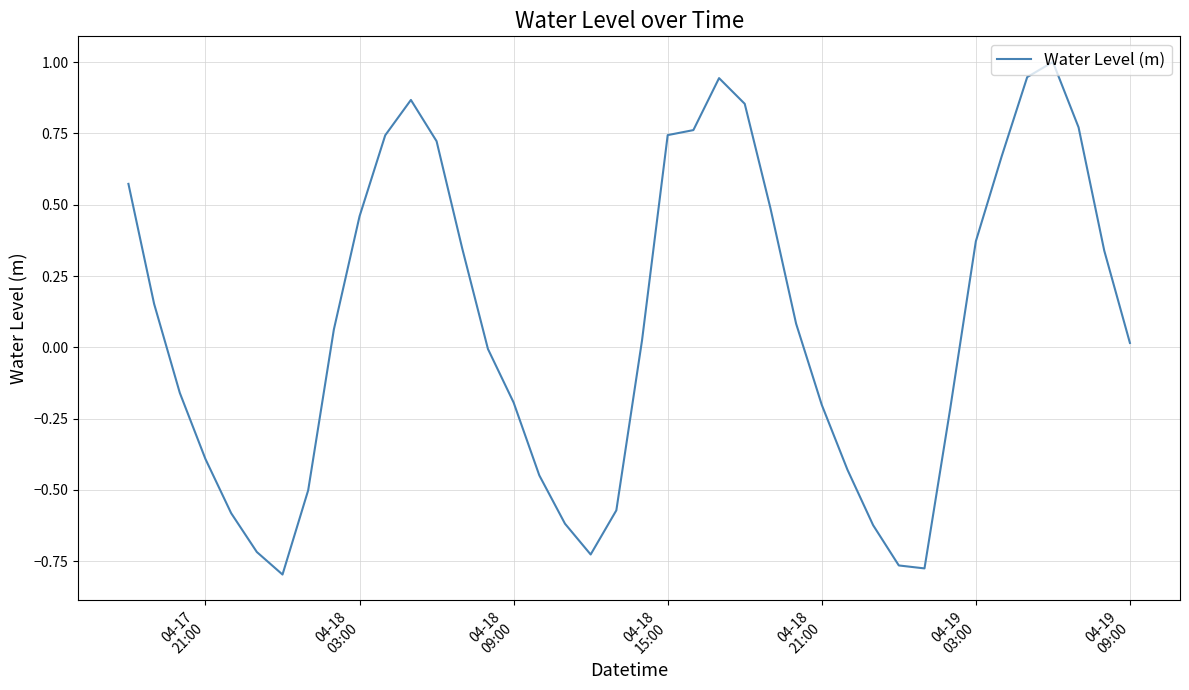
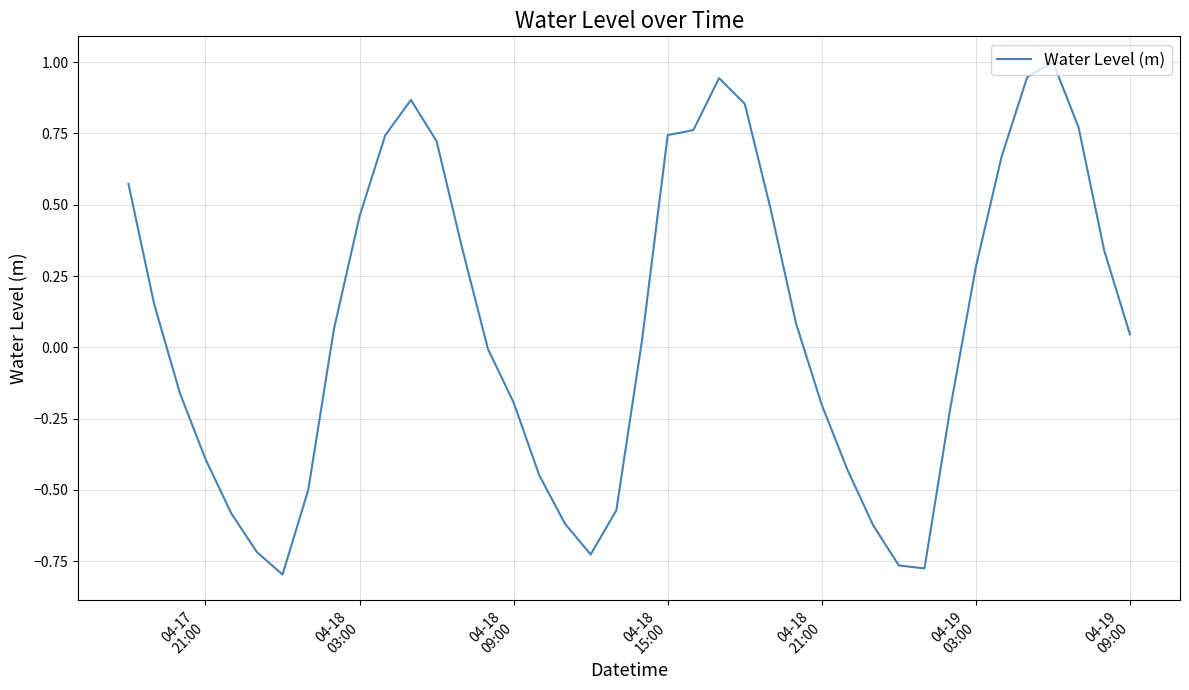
  {
    "04-17 21:00": -0.39,
    "04-18 03:00": 0.46,
    "04-18 09:00": -0.19,
    "04-18 15:00": 0.74,
    "04-18 21:00": -0.20,
-   "04-19 03:00": 0.37,
-   "04-19 09:00": 0.02
+   "04-19 03:00": 0.28,
+   "04-19 09:00": 0.05
  }
